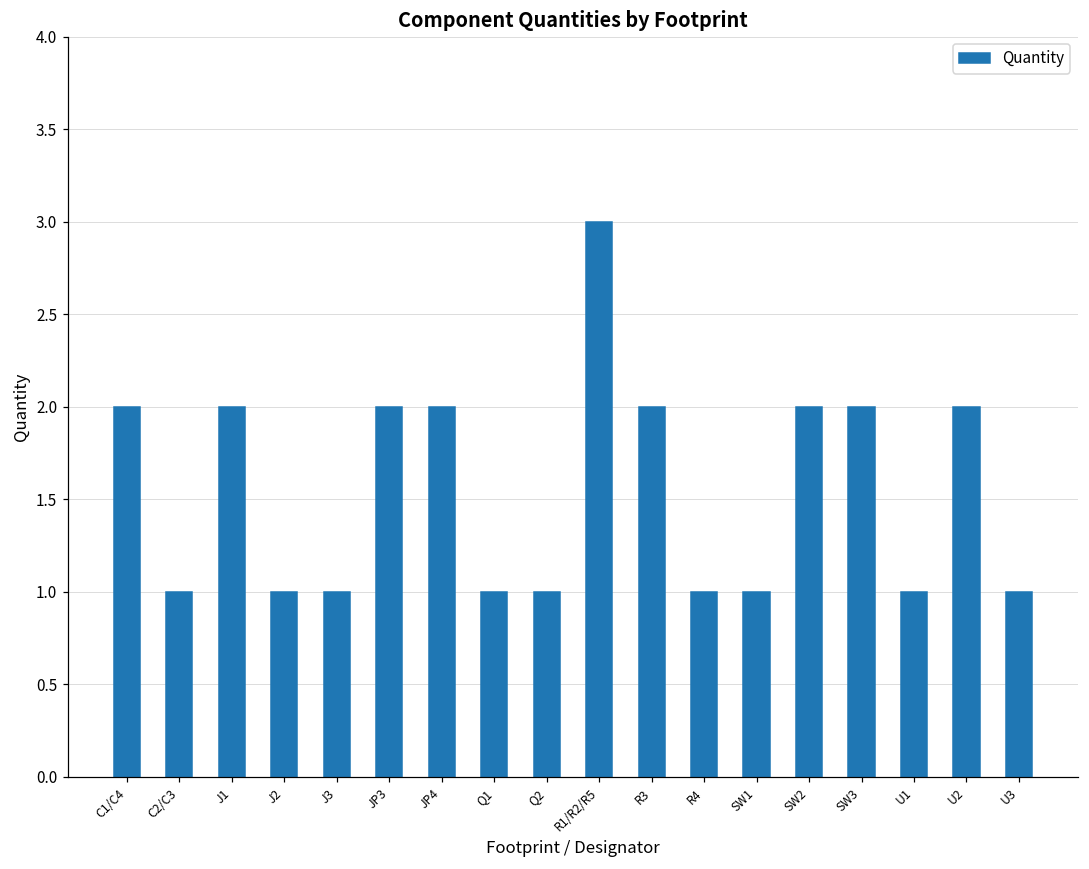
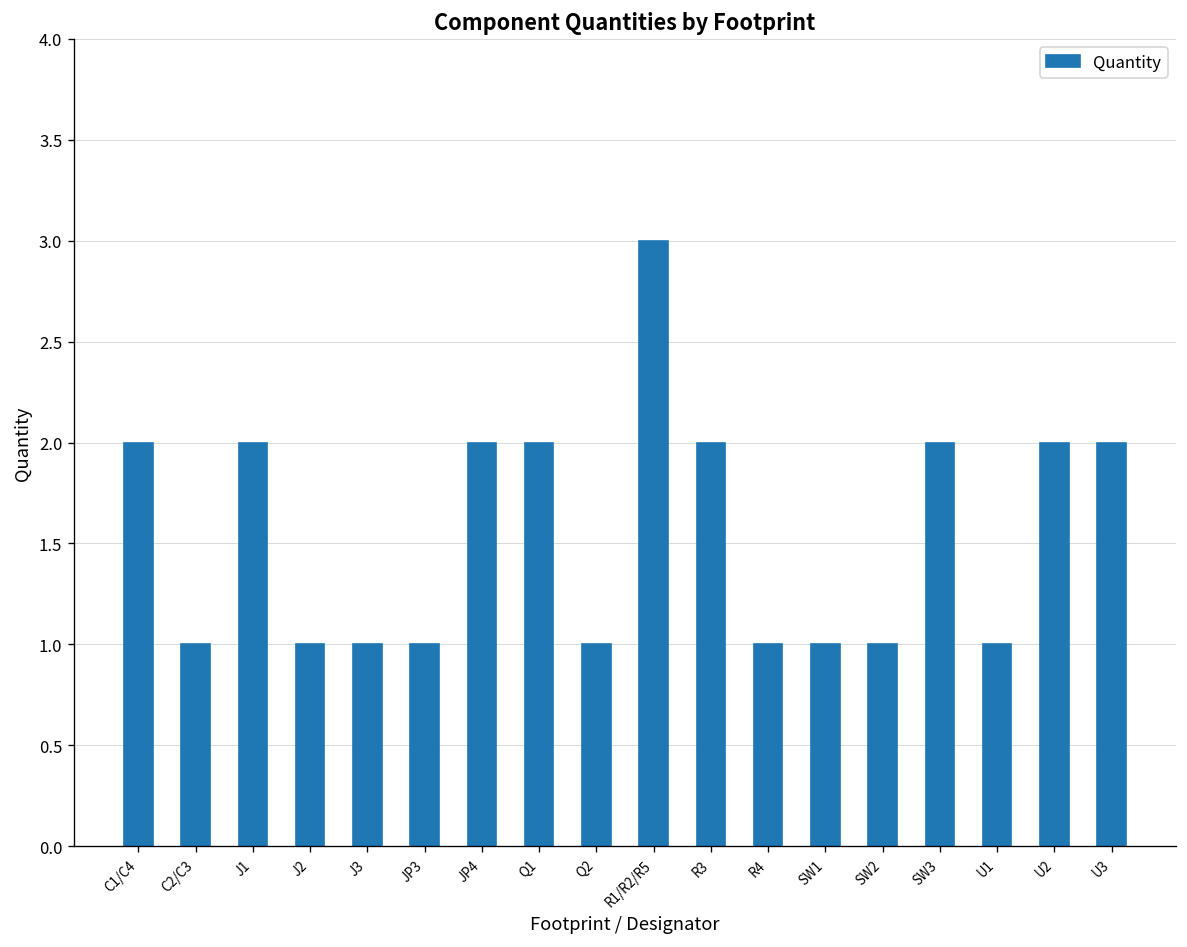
  {
    "C1/C4": 2,
    "C2/C3": 1,
    "J1": 2,
    "J2": 1,
    "J3": 1,
-   "JP3": 2,
+   "JP3": 1,
    "JP4": 2,
-   "Q1": 1,
+   "Q1": 2,
    "Q2": 1,
    "R1/R2/R5": 3,
    "R3": 2,
    "R4": 1,
    "SW1": 1,
-   "SW2": 2,
+   "SW2": 1,
    "SW3": 2,
    "U1": 1,
    "U2": 2,
-   "U3": 1
+   "U3": 2
  }
